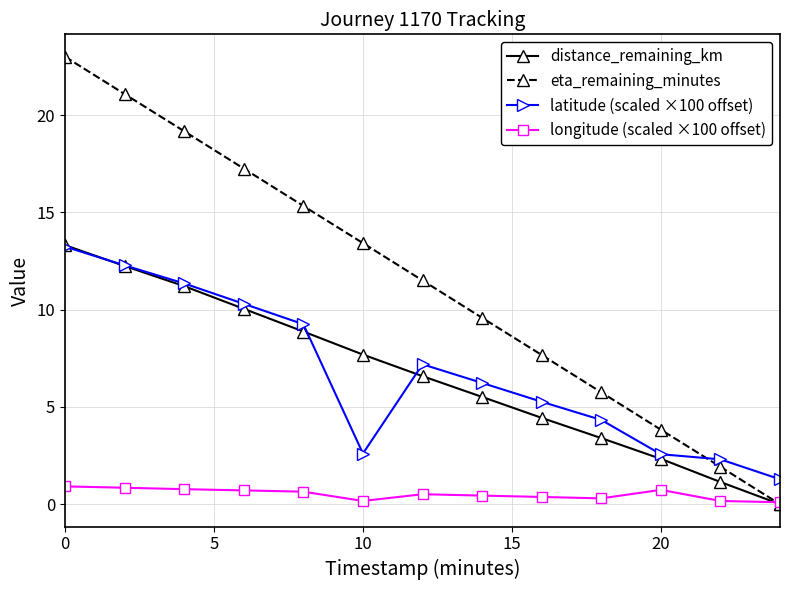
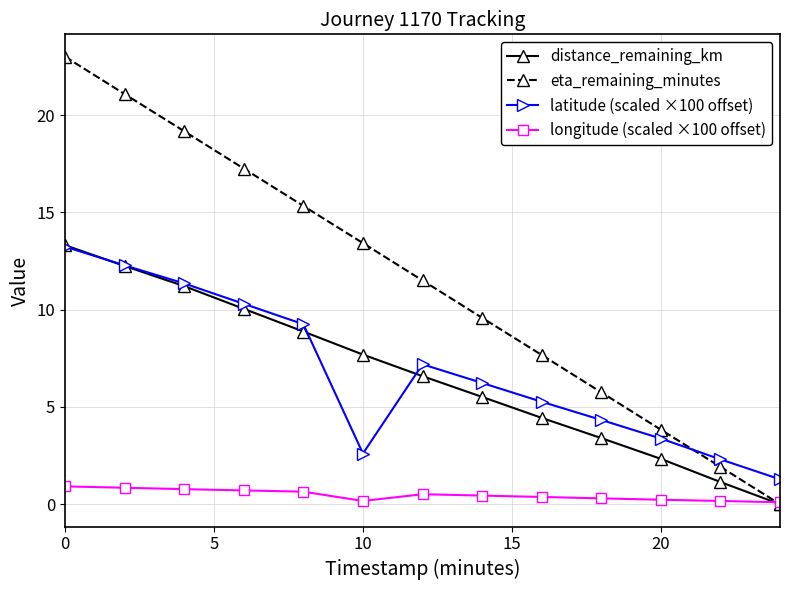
  {
    "latitude (scaled ×100 offset)": {
      "10": 2.6,
-     "20": 2.6
+     "20": 3.4
    },
    "longitude (scaled ×100 offset)": {
      "0": 0.9,
      "10": 0.2,
-     "20": 0.7
+     "20": 0.2
    }
  }
